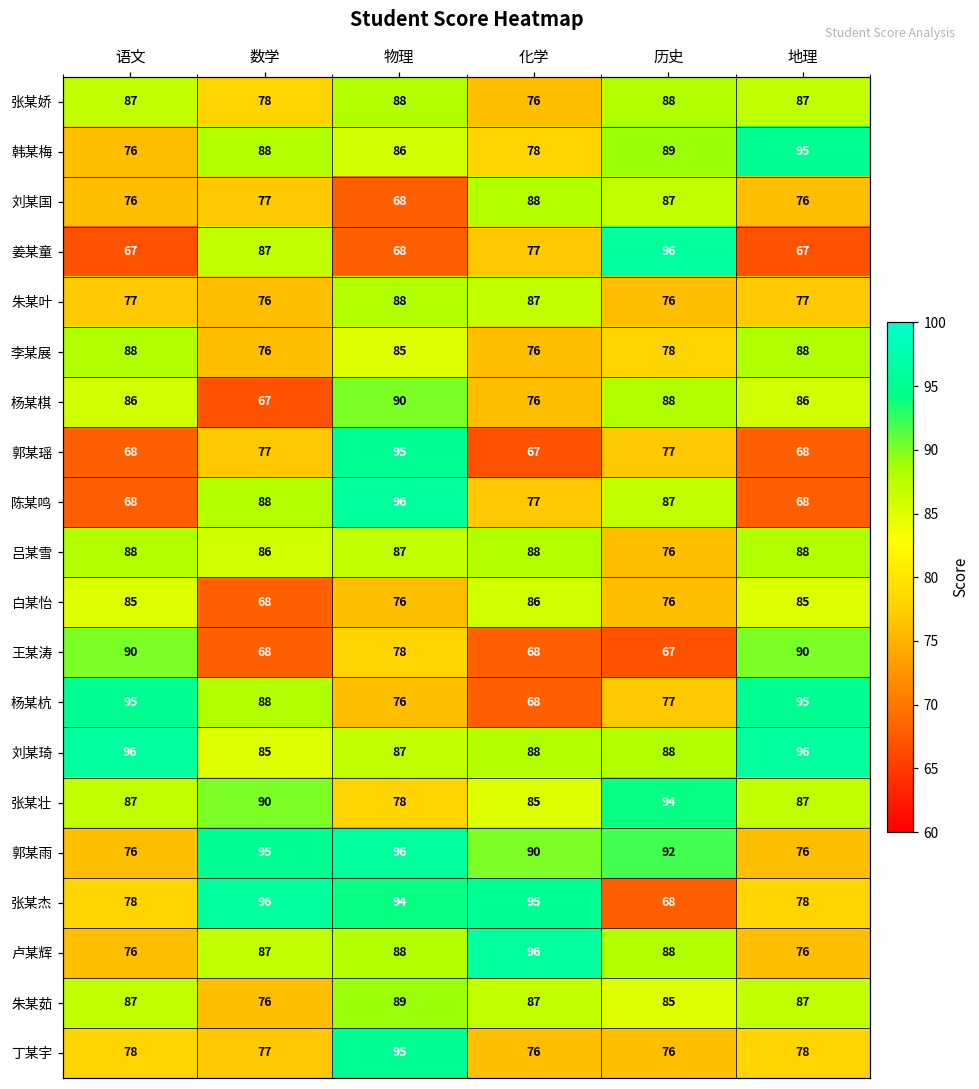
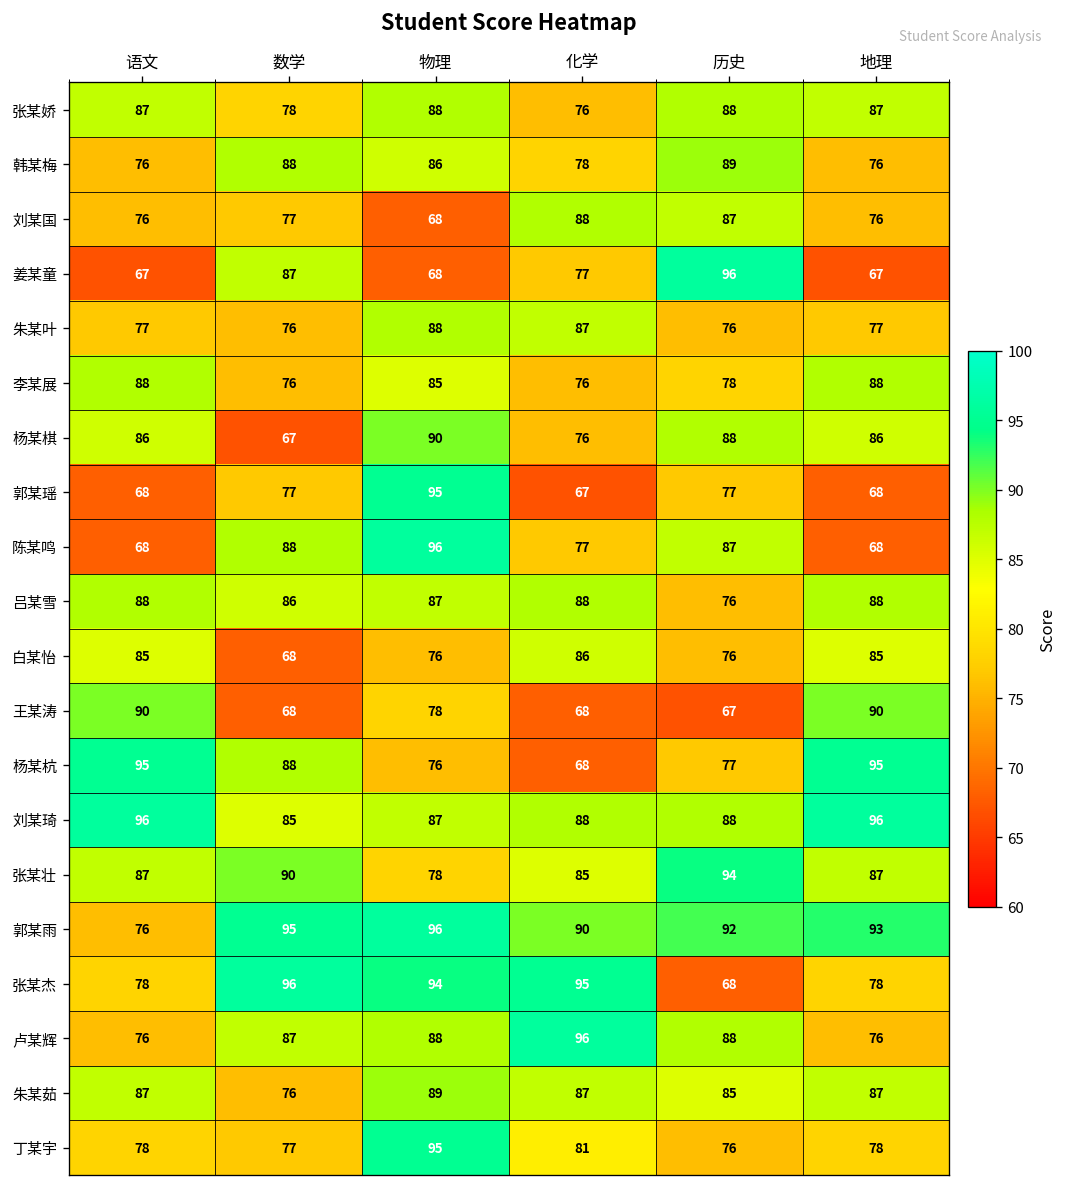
  {
    "张某娇": {
      "语文": 87,
      "数学": 78,
      "物理": 88,
      "化学": 76,
      "历史": 88,
      "地理": 87
    },
    "韩某梅": {
      "语文": 76,
      "数学": 88,
      "物理": 86,
      "化学": 78,
      "历史": 89,
-     "地理": 95
+     "地理": 76
    },
    "刘某国": {
      "语文": 76,
      "数学": 77,
      "物理": 68,
      "化学": 88,
      "历史": 87,
      "地理": 76
    },
    "姜某童": {
      "语文": 67,
      "数学": 87,
      "物理": 68,
      "化学": 77,
      "历史": 96,
      "地理": 67
    },
    "朱某叶": {
      "语文": 77,
      "数学": 76,
      "物理": 88,
      "化学": 87,
      "历史": 76,
      "地理": 77
    },
    "李某展": {
      "语文": 88,
      "数学": 76,
      "物理": 85,
      "化学": 76,
      "历史": 78,
      "地理": 88
    },
    "杨某棋": {
      "语文": 86,
      "数学": 67,
      "物理": 90,
      "化学": 76,
      "历史": 88,
      "地理": 86
    },
    "郭某瑶": {
      "语文": 68,
      "数学": 77,
      "物理": 95,
      "化学": 67,
      "历史": 77,
      "地理": 68
    },
    "陈某鸣": {
      "语文": 68,
      "数学": 88,
      "物理": 96,
      "化学": 77,
      "历史": 87,
      "地理": 68
    },
    "吕某雪": {
      "语文": 88,
      "数学": 86,
      "物理": 87,
      "化学": 88,
      "历史": 76,
      "地理": 88
    },
    "白某怡": {
      "语文": 85,
      "数学": 68,
      "物理": 76,
      "化学": 86,
      "历史": 76,
      "地理": 85
    },
    "王某涛": {
      "语文": 90,
      "数学": 68,
      "物理": 78,
      "化学": 68,
      "历史": 67,
      "地理": 90
    },
    "杨某杭": {
      "语文": 95,
      "数学": 88,
      "物理": 76,
      "化学": 68,
      "历史": 77,
      "地理": 95
    },
    "刘某琦": {
      "语文": 96,
      "数学": 85,
      "物理": 87,
      "化学": 88,
      "历史": 88,
      "地理": 96
    },
    "张某壮": {
      "语文": 87,
      "数学": 90,
      "物理": 78,
      "化学": 85,
      "历史": 94,
      "地理": 87
    },
    "郭某雨": {
      "语文": 76,
      "数学": 95,
      "物理": 96,
      "化学": 90,
      "历史": 92,
-     "地理": 76
+     "地理": 93
    },
    "张某杰": {
      "语文": 78,
      "数学": 96,
      "物理": 94,
      "化学": 95,
      "历史": 68,
      "地理": 78
    },
    "卢某辉": {
      "语文": 76,
      "数学": 87,
      "物理": 88,
      "化学": 96,
      "历史": 88,
      "地理": 76
    },
    "朱某茹": {
      "语文": 87,
      "数学": 76,
      "物理": 89,
      "化学": 87,
      "历史": 85,
      "地理": 87
    },
    "丁某宇": {
      "语文": 78,
      "数学": 77,
      "物理": 95,
-     "化学": 76,
+     "化学": 81,
      "历史": 76,
      "地理": 78
    }
  }
